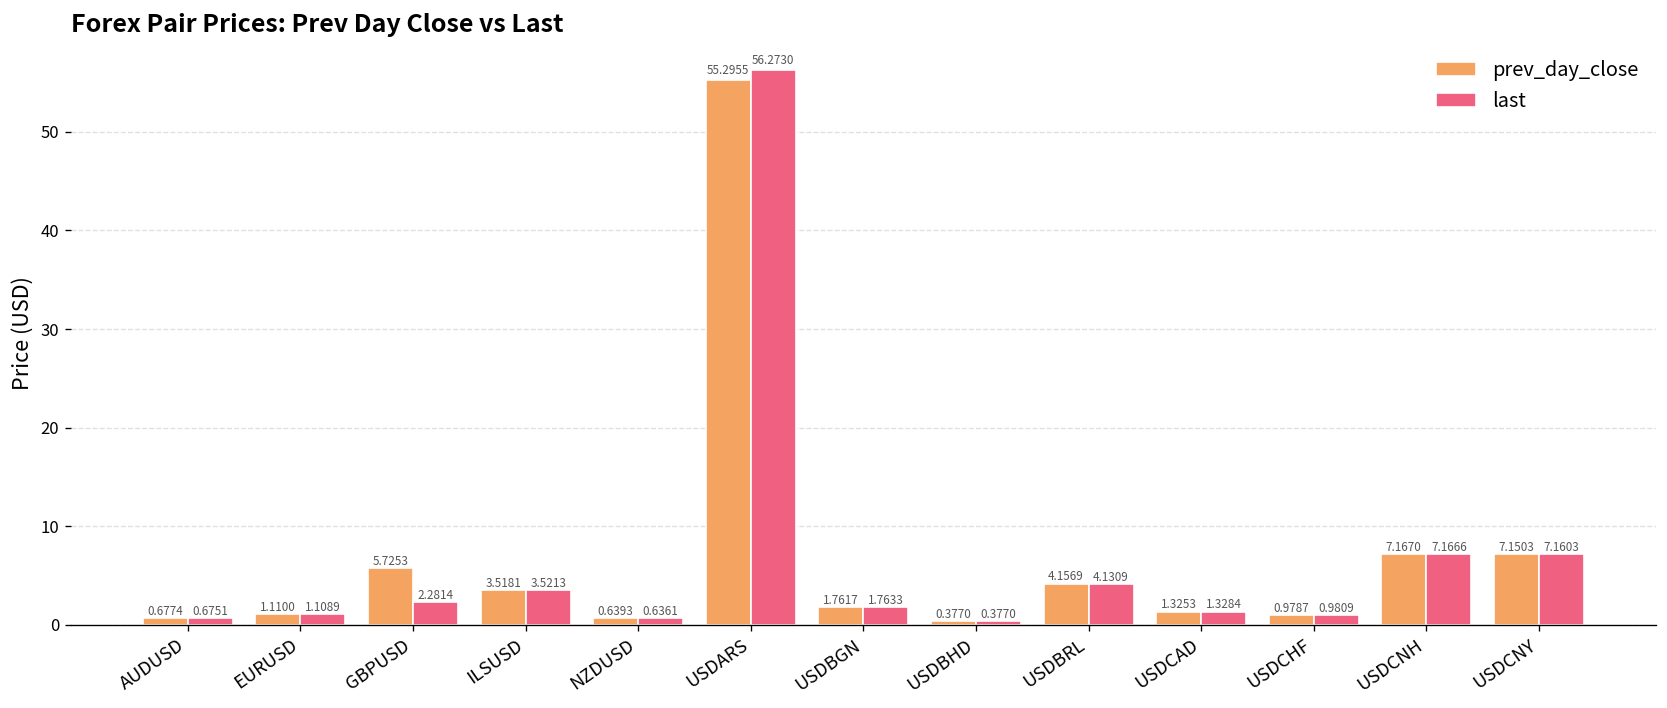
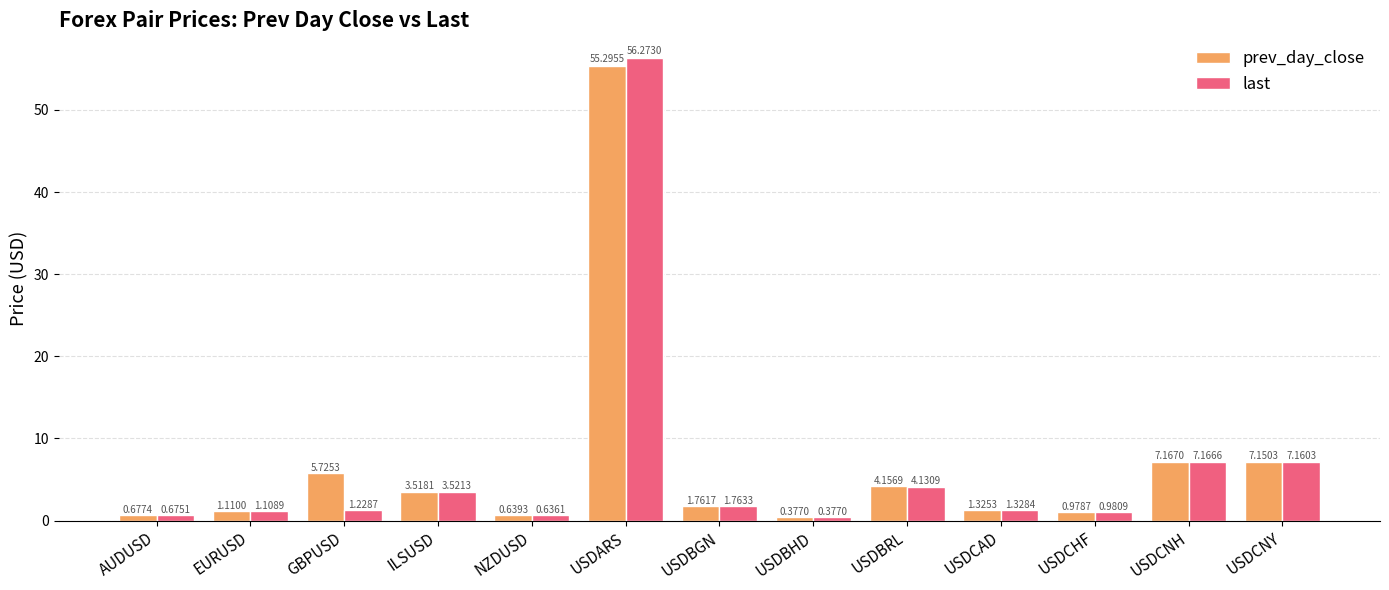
  {
    "prev_day_close": {
      "AUDUSD": 0.6774,
      "EURUSD": 1.1100,
      "GBPUSD": 5.7253,
      "ILSUSD": 3.5181,
      "NZDUSD": 0.6393,
      "USDARS": 55.2955,
      "USDBGN": 1.7617,
      "USDBHD": 0.3770,
      "USDBRL": 4.1569,
      "USDCAD": 1.3253,
      "USDCHF": 0.9787,
      "USDCNH": 7.1670,
      "USDCNY": 7.1503
    },
    "last": {
      "AUDUSD": 0.6751,
      "EURUSD": 1.1089,
-     "GBPUSD": 2.2814,
+     "GBPUSD": 1.2287,
      "ILSUSD": 3.5213,
      "NZDUSD": 0.6361,
      "USDARS": 56.2730,
      "USDBGN": 1.7633,
      "USDBHD": 0.3770,
      "USDBRL": 4.1309,
      "USDCAD": 1.3284,
      "USDCHF": 0.9809,
      "USDCNH": 7.1666,
      "USDCNY": 7.1603
    }
  }
